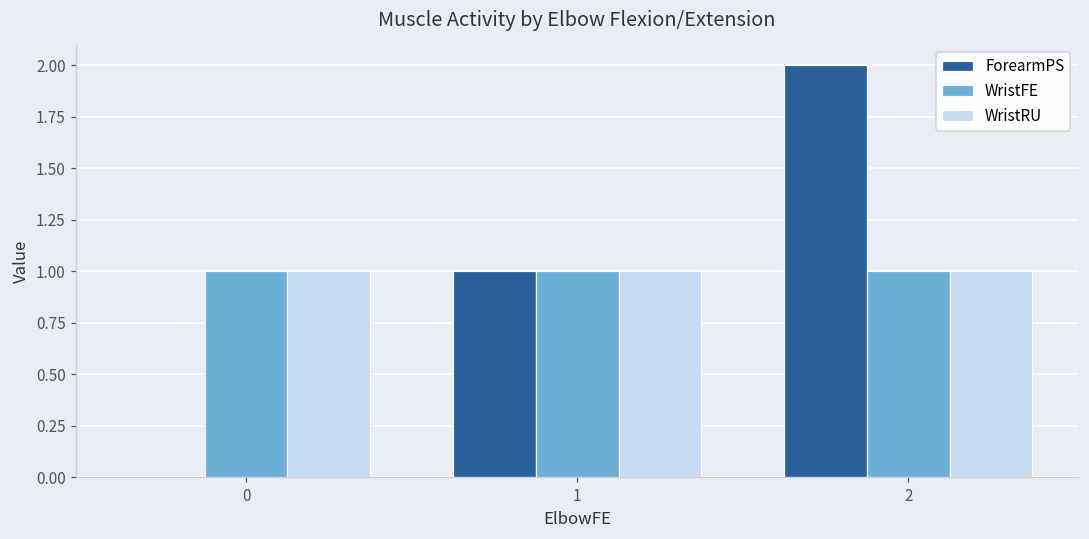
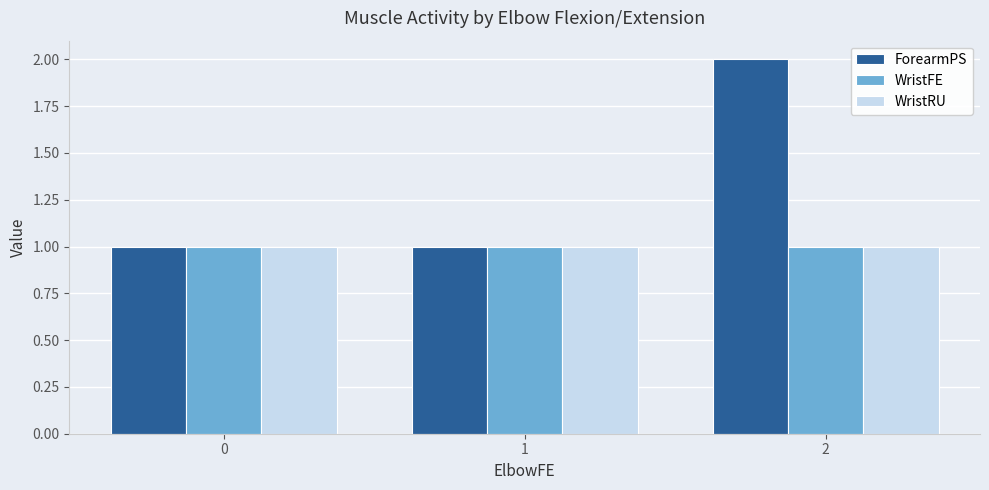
  {
    "ForearmPS": {
-     "0": 0,
+     "0": 1,
      "1": 1,
      "2": 2
    },
    "WristFE": {
      "0": 1,
      "1": 1,
      "2": 1
    },
    "WristRU": {
      "0": 1,
      "1": 1,
      "2": 1
    }
  }
